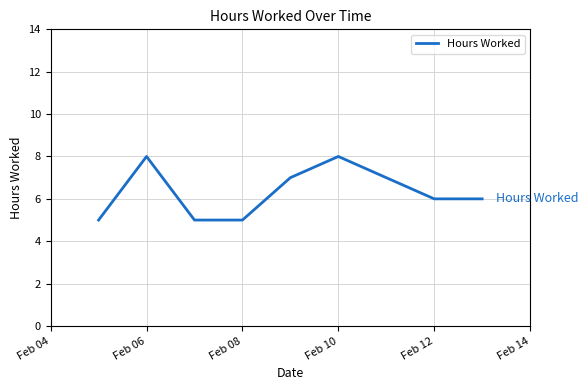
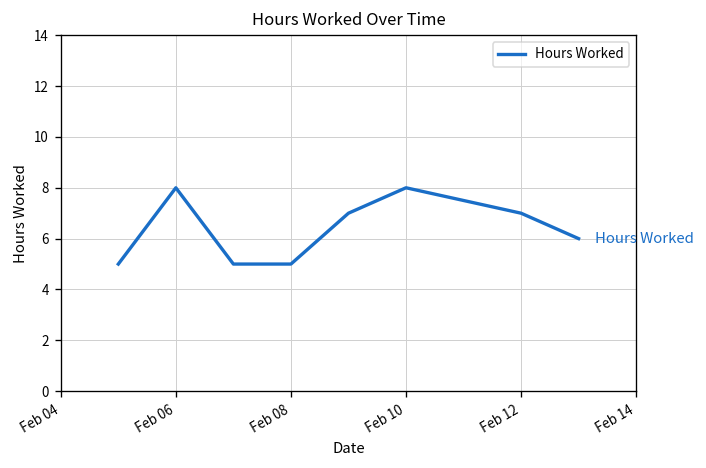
  {
    "Feb 06": 8,
    "Feb 08": 5,
    "Feb 10": 8,
-   "Feb 12": 6
+   "Feb 12": 7
  }
